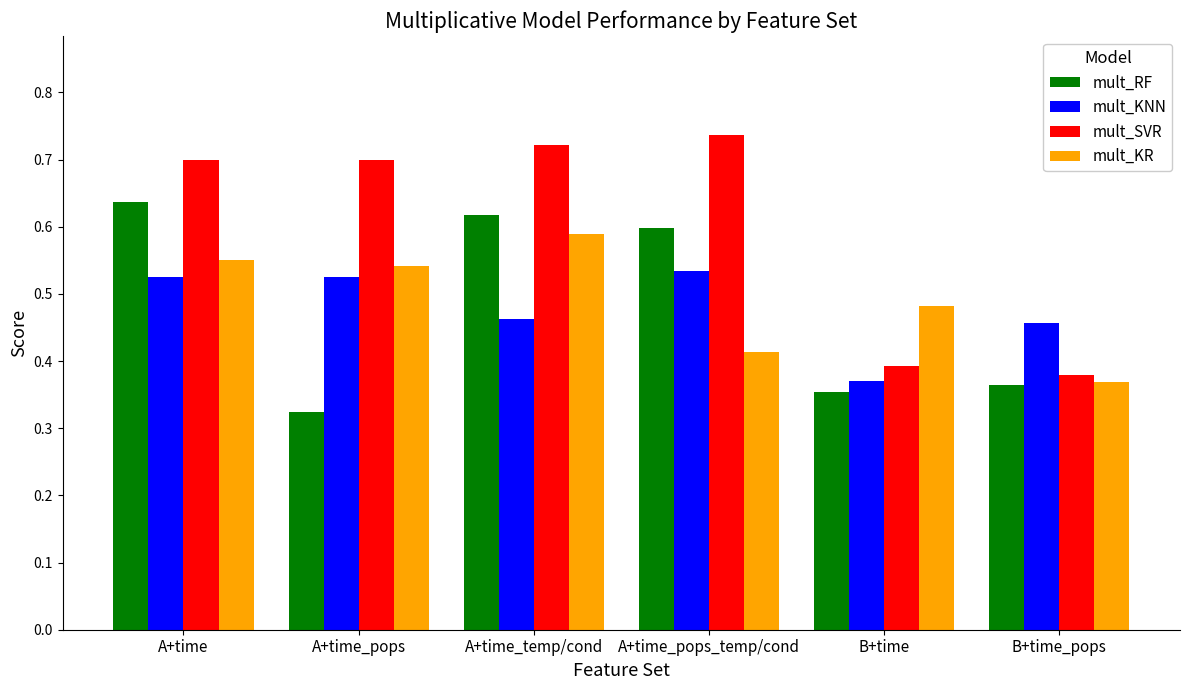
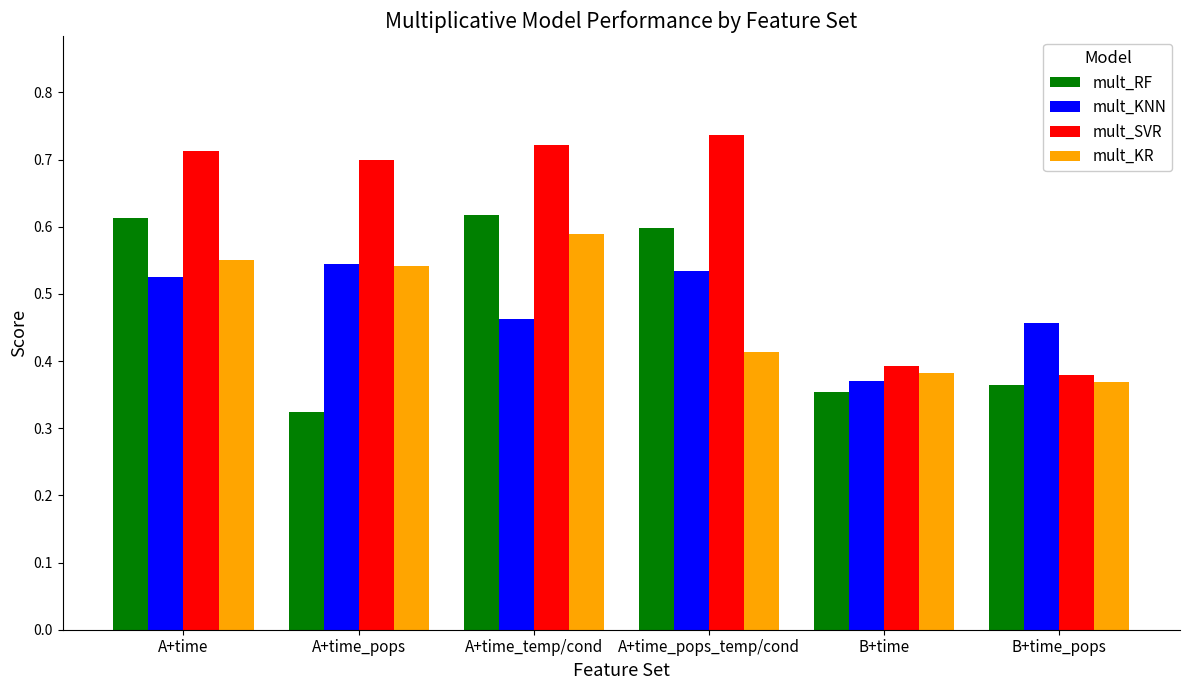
  {
    "mult_RF": {
-     "A+time": 0.64,
+     "A+time": 0.61,
      "A+time_pops": 0.32,
      "A+time_temp/cond": 0.62,
      "A+time_pops_temp/cond": 0.60,
      "B+time": 0.35,
      "B+time_pops": 0.36
    },
    "mult_KNN": {
      "A+time": 0.52,
-     "A+time_pops": 0.52,
+     "A+time_pops": 0.55,
      "A+time_temp/cond": 0.46,
      "A+time_pops_temp/cond": 0.53,
      "B+time": 0.37,
      "B+time_pops": 0.46
    },
    "mult_SVR": {
-     "A+time": 0.70,
+     "A+time": 0.71,
      "A+time_pops": 0.70,
      "A+time_temp/cond": 0.72,
      "A+time_pops_temp/cond": 0.74,
      "B+time": 0.39,
      "B+time_pops": 0.38
    },
    "mult_KR": {
      "A+time": 0.55,
      "A+time_pops": 0.54,
      "A+time_temp/cond": 0.59,
      "A+time_pops_temp/cond": 0.41,
-     "B+time": 0.48,
+     "B+time": 0.38,
      "B+time_pops": 0.37
    }
  }
